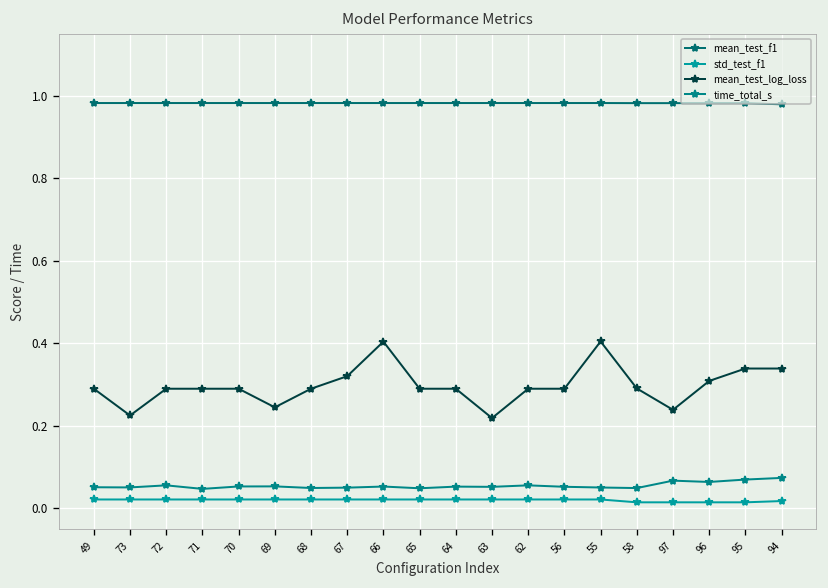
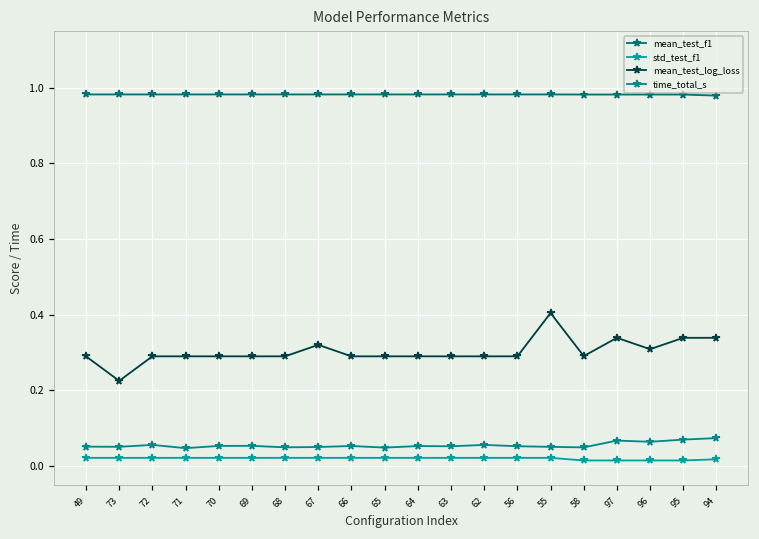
  {
    "mean_test_log_loss": {
      "49": 0.29,
      "73": 0.22,
      "72": 0.29,
      "71": 0.29,
      "70": 0.29,
-     "69": 0.24,
+     "69": 0.29,
      "68": 0.29,
      "67": 0.32,
-     "66": 0.40,
+     "66": 0.29,
      "65": 0.29,
      "64": 0.29,
-     "63": 0.22,
+     "63": 0.29,
      "62": 0.29,
      "56": 0.29,
      "55": 0.40,
      "58": 0.29,
-     "97": 0.24,
+     "97": 0.34,
      "96": 0.31,
      "95": 0.34,
      "94": 0.34
    }
  }
